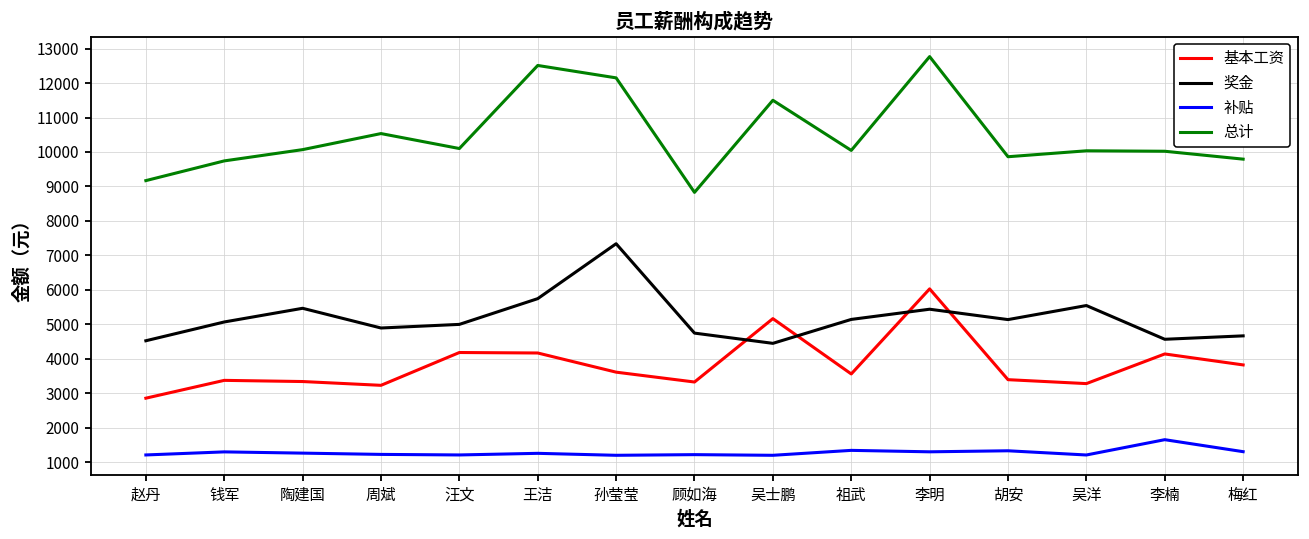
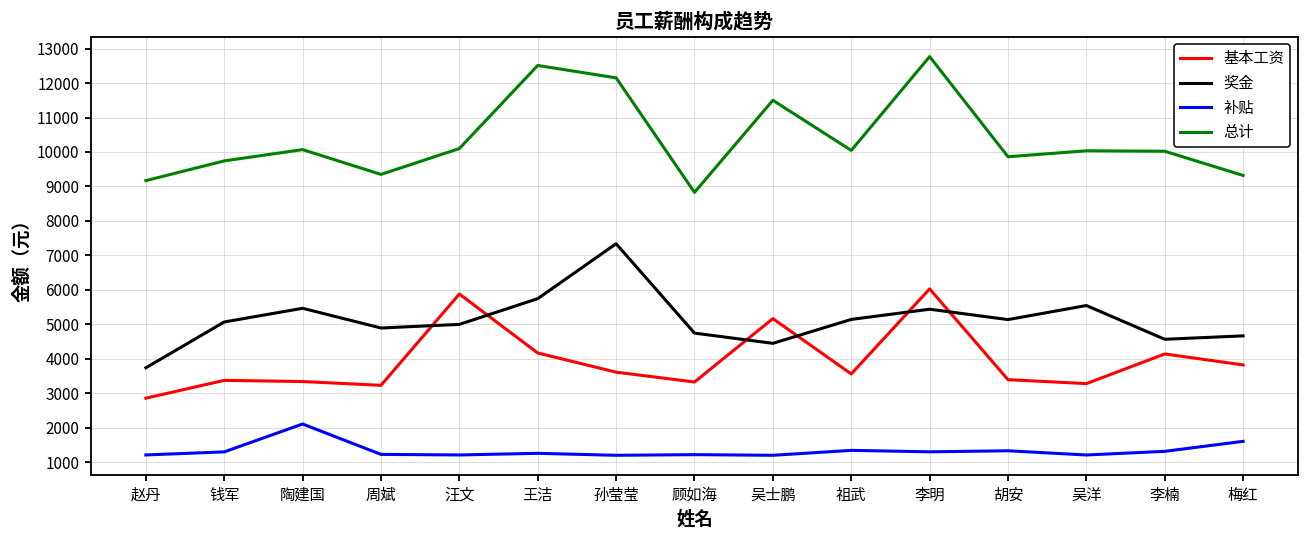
  {
    "基本工资": {
      "赵丹": 2900,
      "钱军": 3400,
      "陶建国": 3300,
      "周斌": 3200,
-     "汪文": 4200,
+     "汪文": 5900,
      "王洁": 4200,
      "孙莹莹": 3600,
      "顾如海": 3300,
      "吴士鹏": 5200,
      "祖武": 3600,
      "李明": 6000,
      "胡安": 3400,
      "吴洋": 3300,
      "李楠": 4100,
      "梅红": 3800
    },
    "奖金": {
-     "赵丹": 4500,
+     "赵丹": 3700,
      "钱军": 5100,
      "陶建国": 5500,
      "周斌": 4900,
      "汪文": 5000,
      "王洁": 5700,
      "孙莹莹": 7300,
      "顾如海": 4700,
      "吴士鹏": 4400,
      "祖武": 5100,
      "李明": 5400,
      "胡安": 5100,
      "吴洋": 5500,
      "李楠": 4600,
      "梅红": 4700
    },
    "补贴": {
      "赵丹": 1200,
      "钱军": 1300,
-     "陶建国": 1300,
+     "陶建国": 2100,
      "周斌": 1200,
      "汪文": 1200,
      "王洁": 1300,
      "孙莹莹": 1200,
      "顾如海": 1200,
      "吴士鹏": 1200,
      "祖武": 1300,
      "李明": 1300,
      "胡安": 1300,
      "吴洋": 1200,
-     "李楠": 1700,
-     "梅红": 1300
+     "李楠": 1300,
+     "梅红": 1600
    },
    "总计": {
      "赵丹": 9200,
      "钱军": 9700,
      "陶建国": 10100,
-     "周斌": 10500,
+     "周斌": 9300,
      "汪文": 10100,
      "王洁": 12500,
      "孙莹莹": 12200,
      "顾如海": 8800,
      "吴士鹏": 11500,
      "祖武": 10000,
      "李明": 12800,
      "胡安": 9900,
      "吴洋": 10000,
      "李楠": 10000,
-     "梅红": 9800
+     "梅红": 9300
    }
  }
